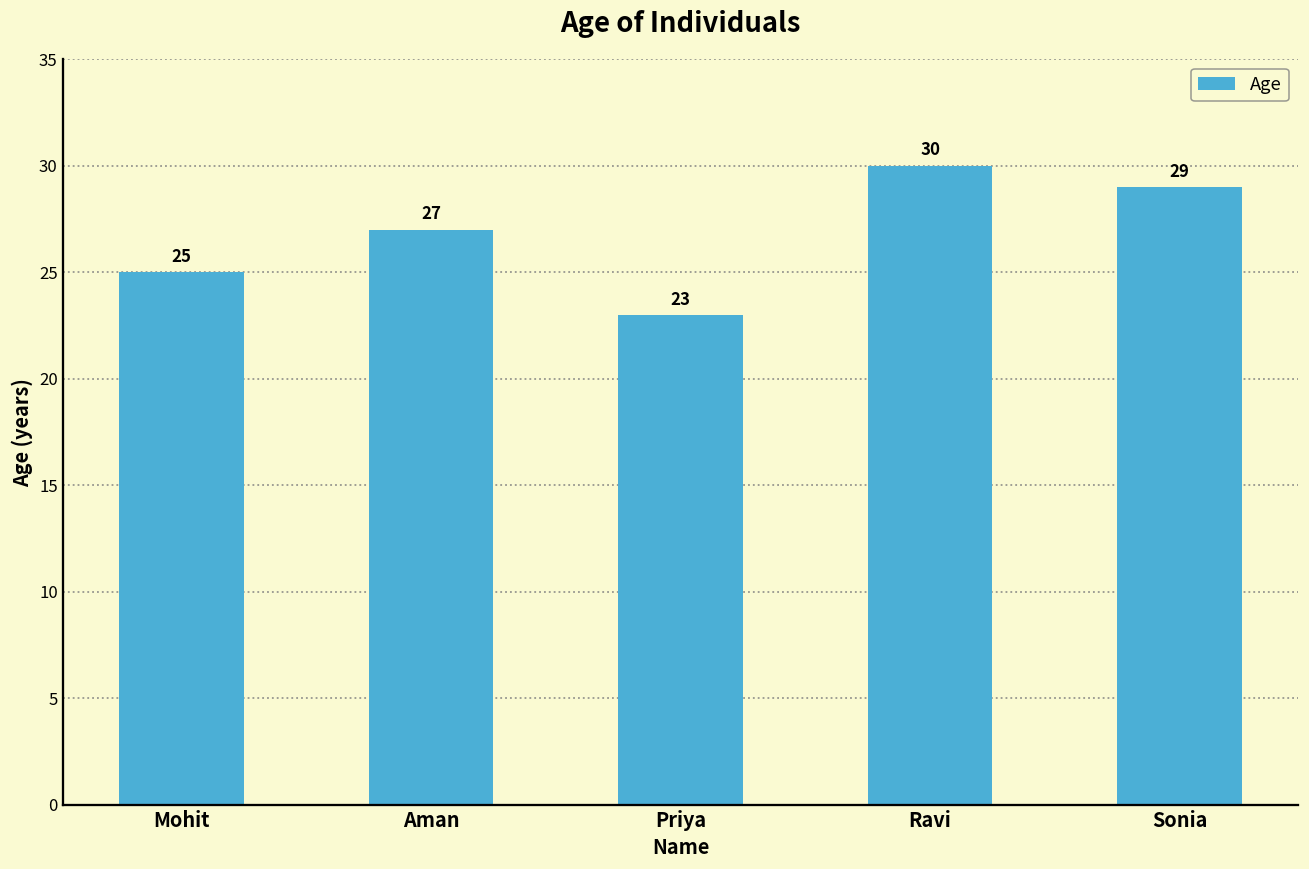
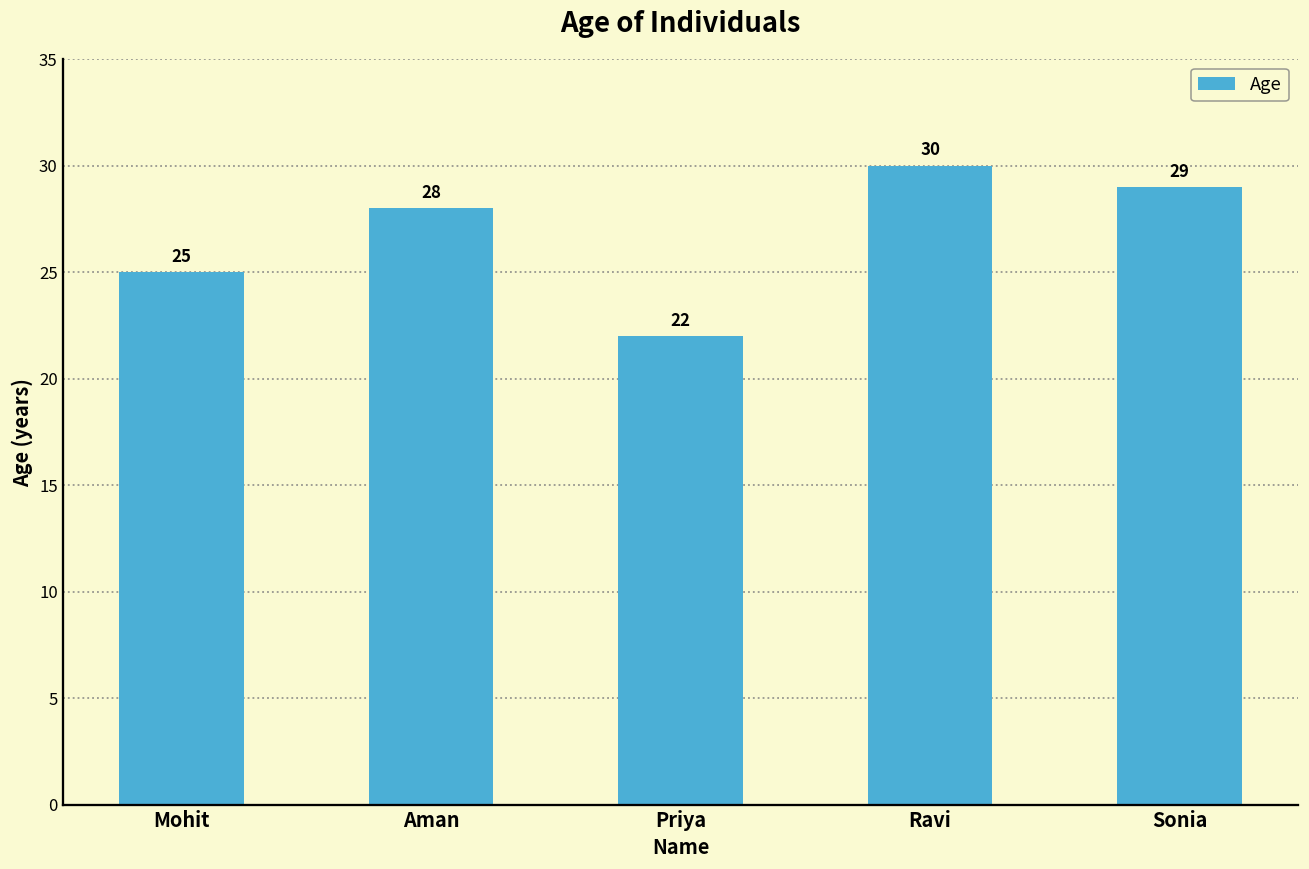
  {
    "Mohit": 25,
-   "Aman": 27,
-   "Priya": 23,
+   "Aman": 28,
+   "Priya": 22,
    "Ravi": 30,
    "Sonia": 29
  }
